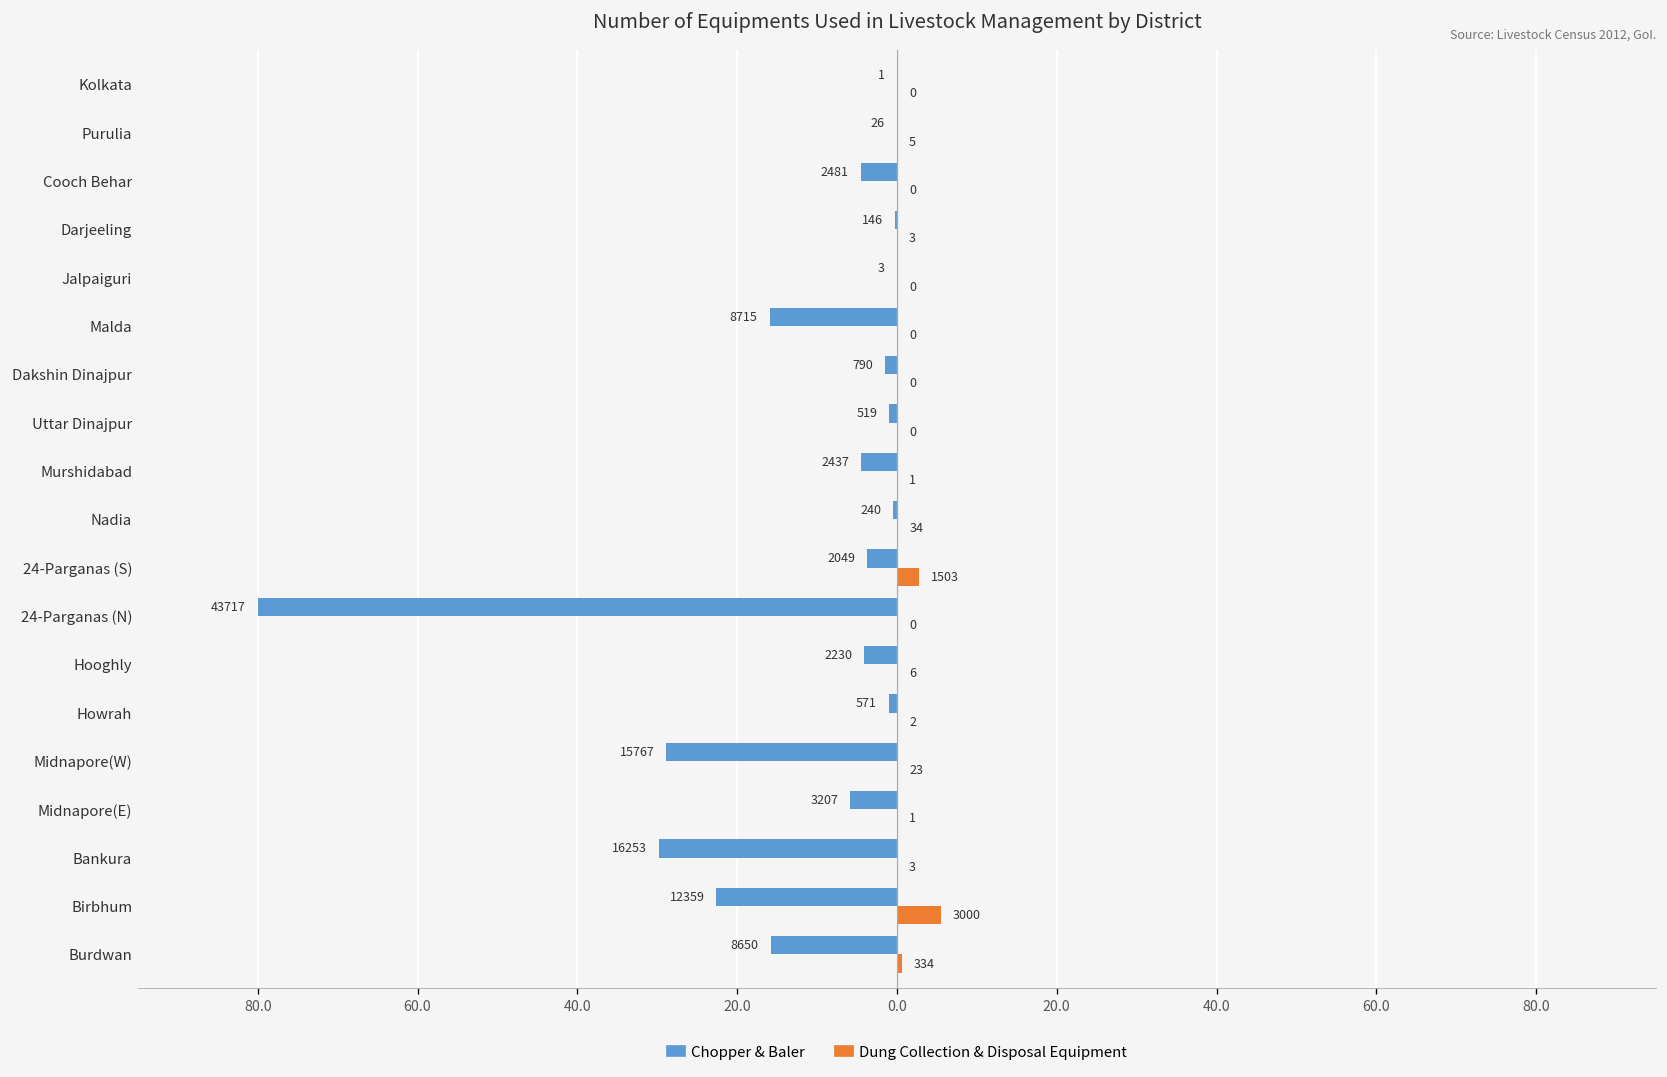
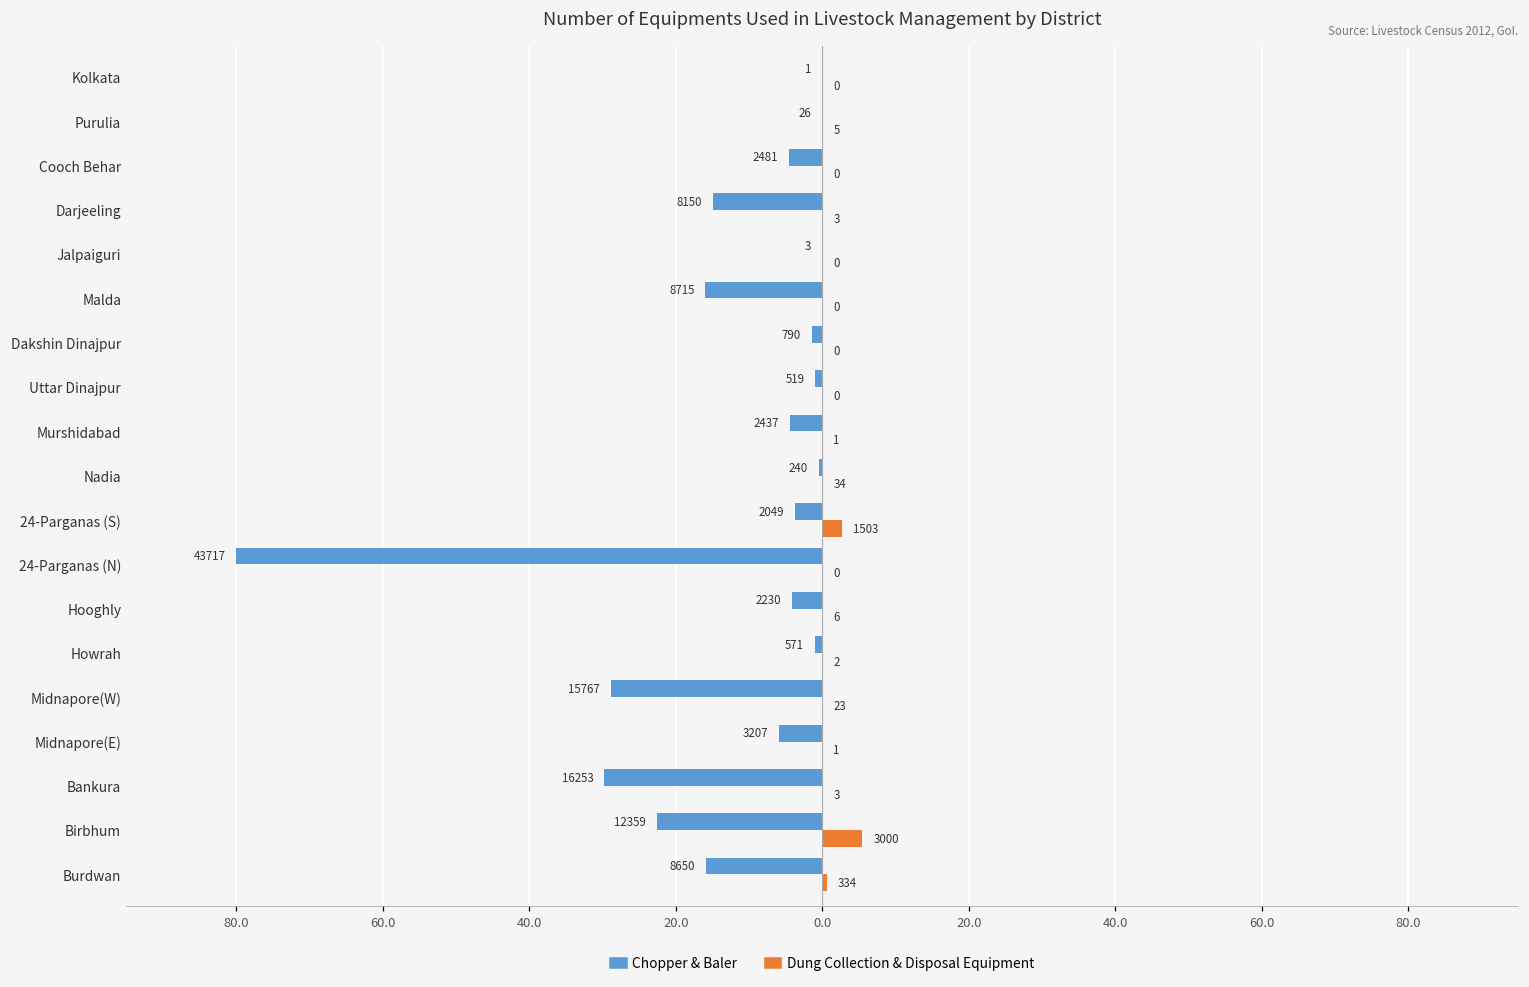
  {
    "Chopper & Baler": {
-     "Darjeeling": 146
+     "Darjeeling": 8150
    },
    "Dung Collection & Disposal Equipment": {
      "Kolkata": 0,
      "Cooch Behar": 0,
      "Jalpaiguri": 0,
      "Malda": 0,
      "Dakshin Dinajpur": 0,
      "Uttar Dinajpur": 0,
      "24-Parganas (N)": 0
    }
  }
